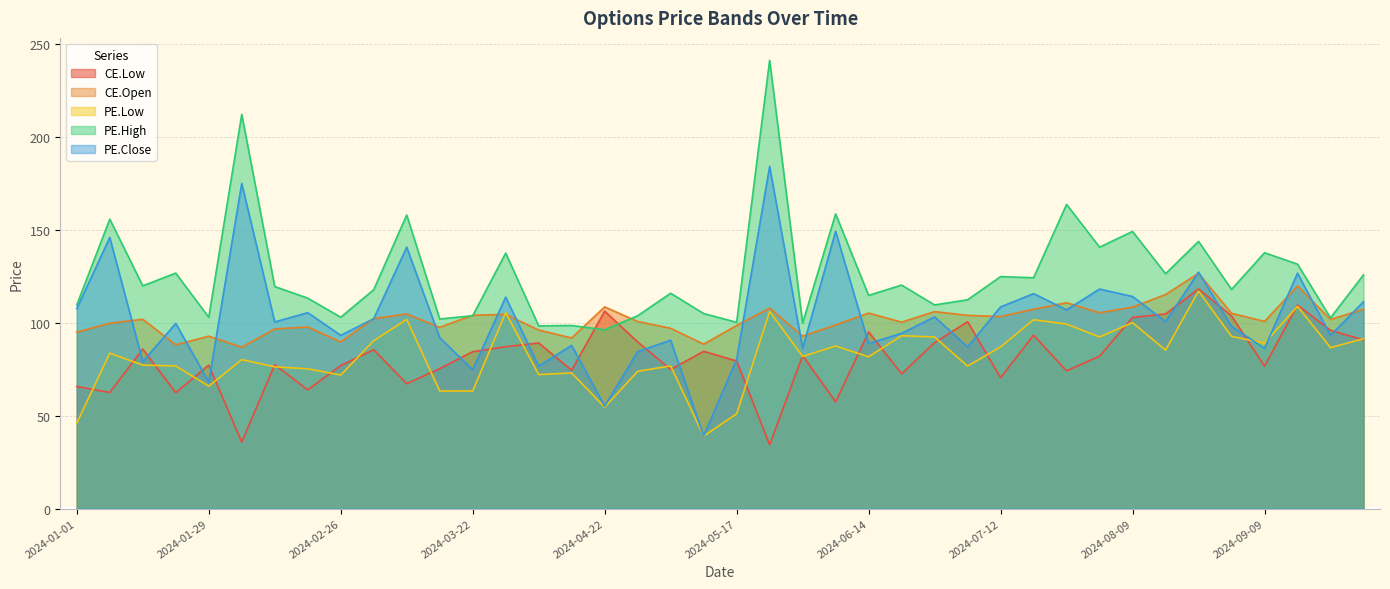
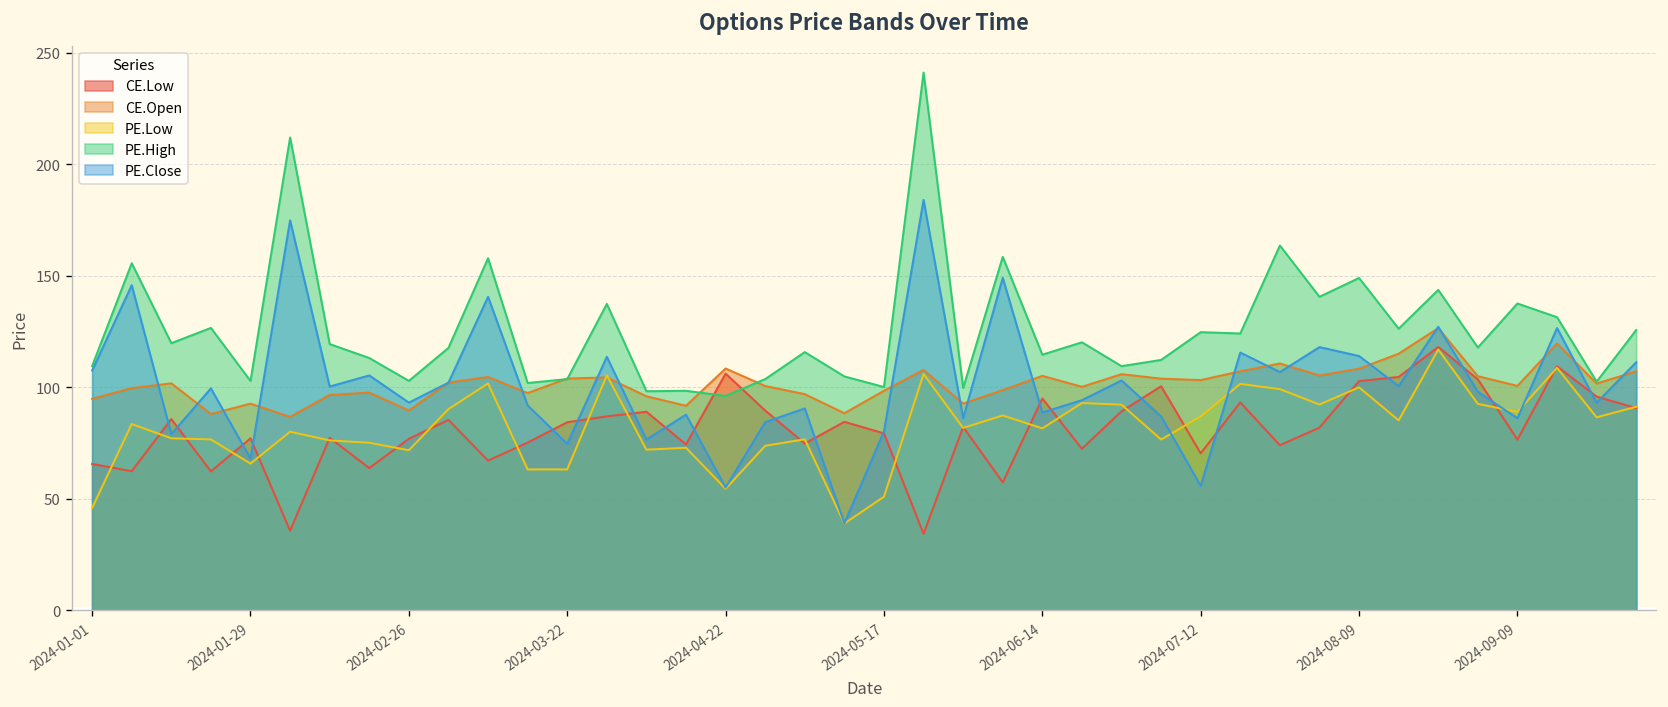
  {
    "PE.High": {
      "2024-01-01": 110,
      "2024-01-29": 103,
      "2024-02-26": 103,
      "2024-04-22": 96,
      "2024-05-17": 100,
      "2024-06-14": 115,
      "2024-07-12": 125,
      "2024-08-09": 149,
      "2024-09-09": 138
    },
    "PE.Close": {
      "2024-01-01": 108,
      "2024-01-29": 68,
      "2024-02-26": 93,
      "2024-03-22": 75,
      "2024-06-14": 89,
-     "2024-07-12": 109,
+     "2024-07-12": 56,
      "2024-08-09": 114,
      "2024-09-09": 86
    }
  }
